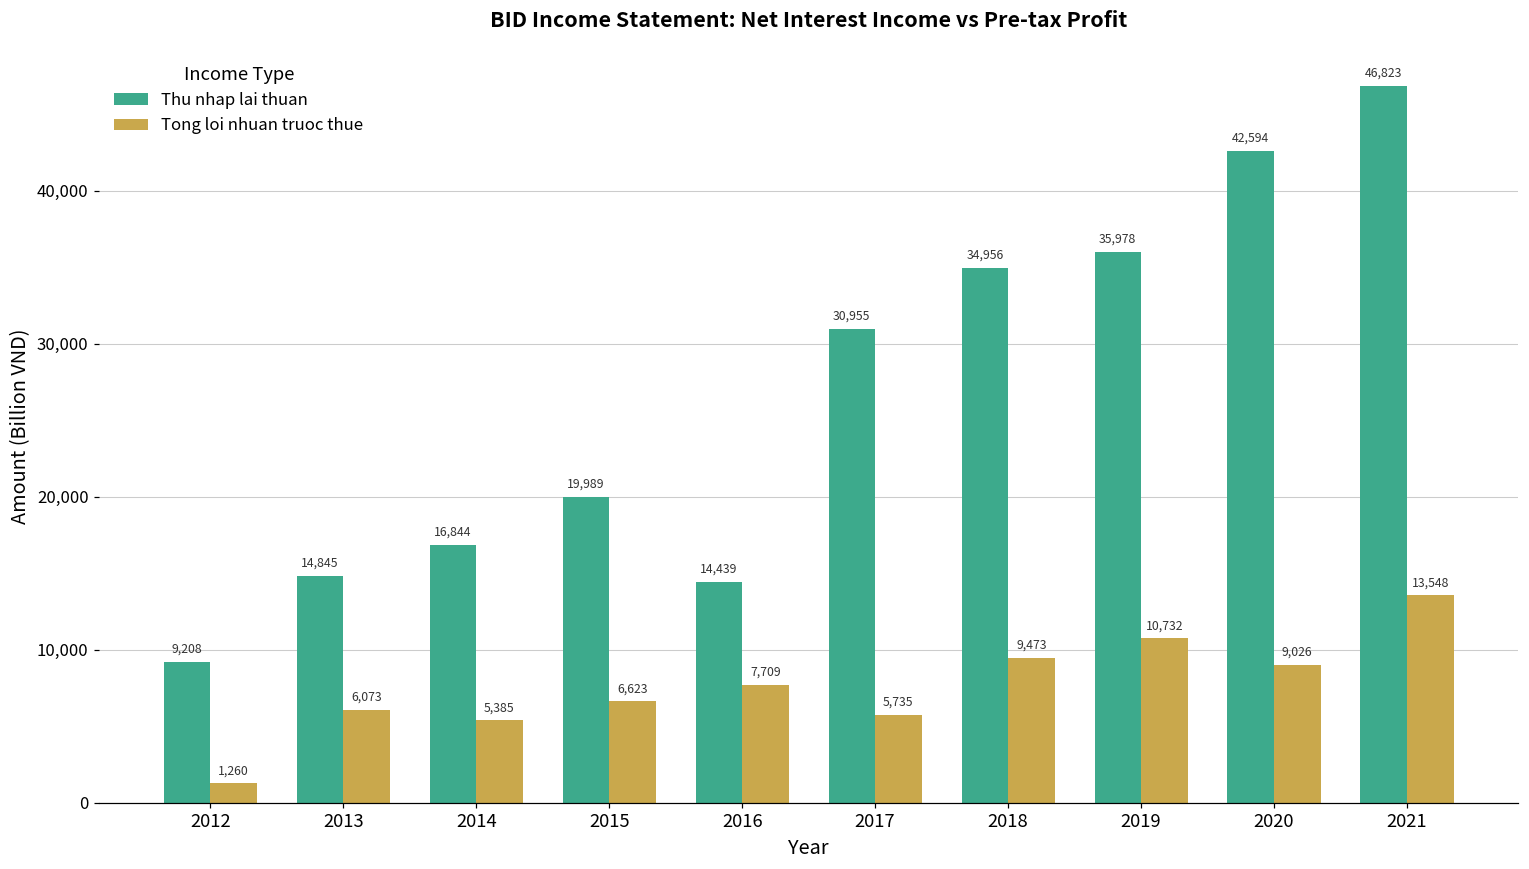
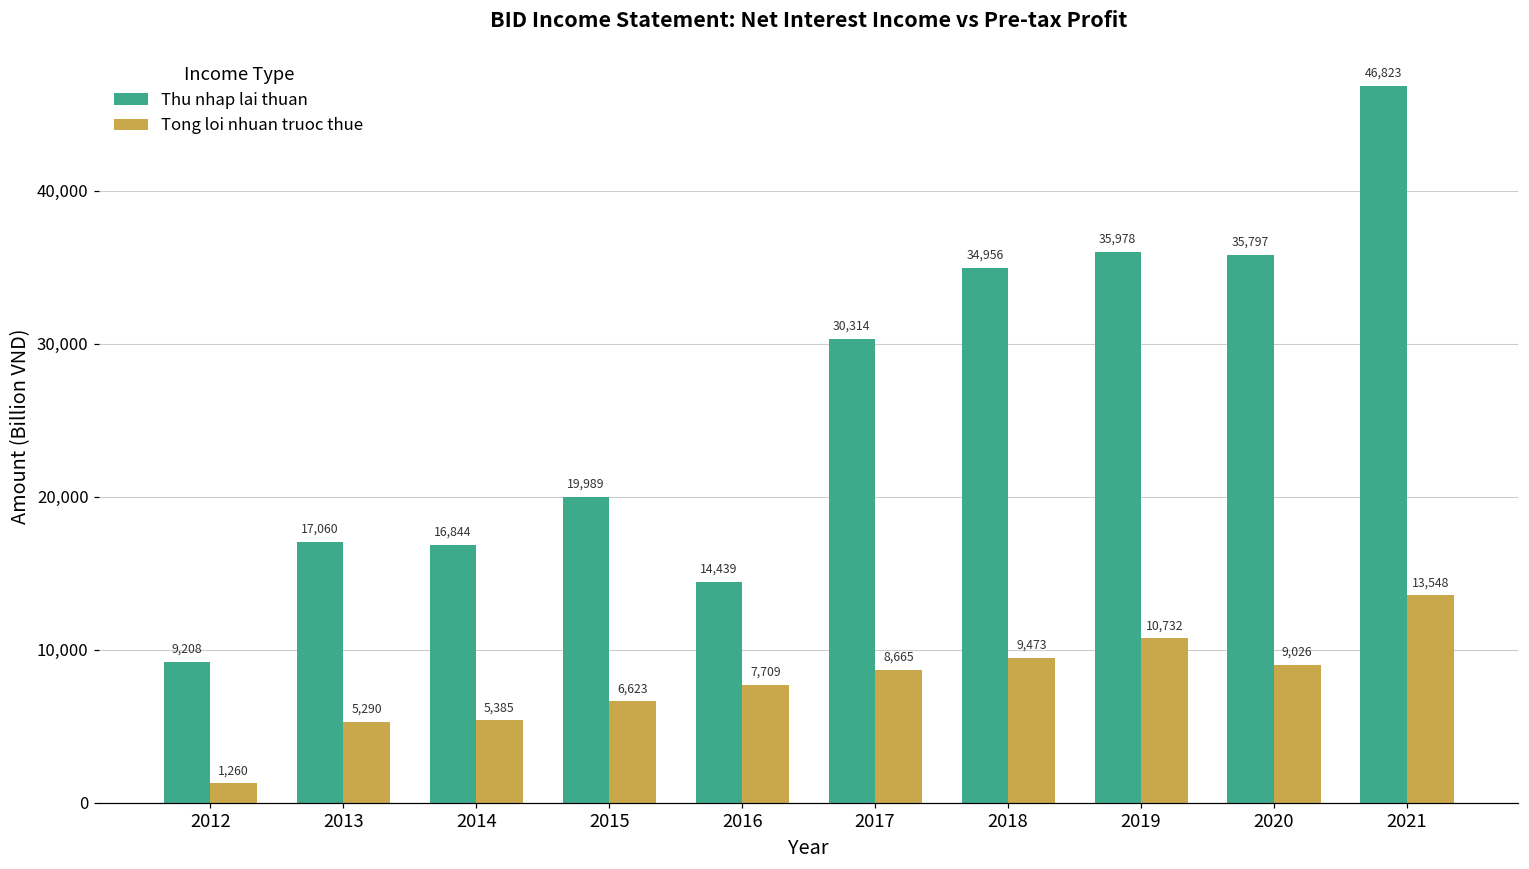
  {
    "Thu nhap lai thuan": {
      "2012": "9,208",
-     "2013": "14,845",
+     "2013": "17,060",
      "2014": "16,844",
      "2015": "19,989",
      "2016": "14,439",
-     "2017": "30,955",
+     "2017": "30,314",
      "2018": "34,956",
      "2019": "35,978",
-     "2020": "42,594",
+     "2020": "35,797",
      "2021": "46,823"
    },
    "Tong loi nhuan truoc thue": {
      "2012": "1,260",
-     "2013": "6,073",
+     "2013": "5,290",
      "2014": "5,385",
      "2015": "6,623",
      "2016": "7,709",
-     "2017": "5,735",
+     "2017": "8,665",
      "2018": "9,473",
      "2019": "10,732",
      "2020": "9,026",
      "2021": "13,548"
    }
  }
